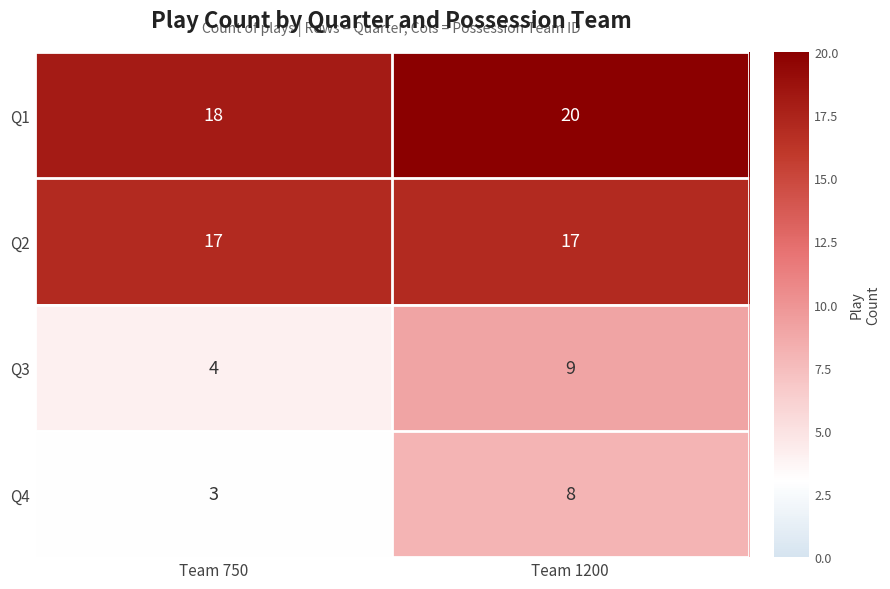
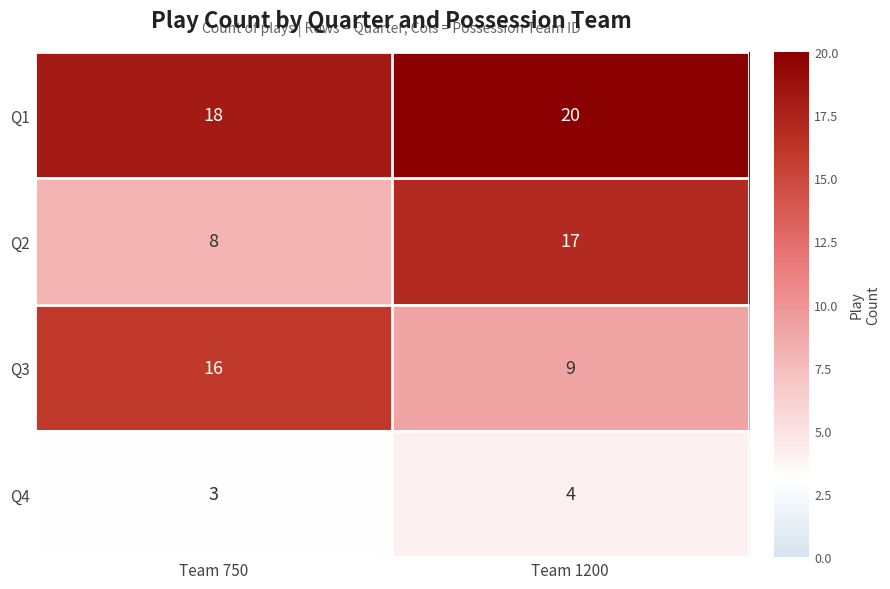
  {
    "Q1": {
      "Team 750": 18,
      "Team 1200": 20
    },
    "Q2": {
-     "Team 750": 17,
+     "Team 750": 8,
      "Team 1200": 17
    },
    "Q3": {
-     "Team 750": 4,
+     "Team 750": 16,
      "Team 1200": 9
    },
    "Q4": {
      "Team 750": 3,
-     "Team 1200": 8
+     "Team 1200": 4
    }
  }
